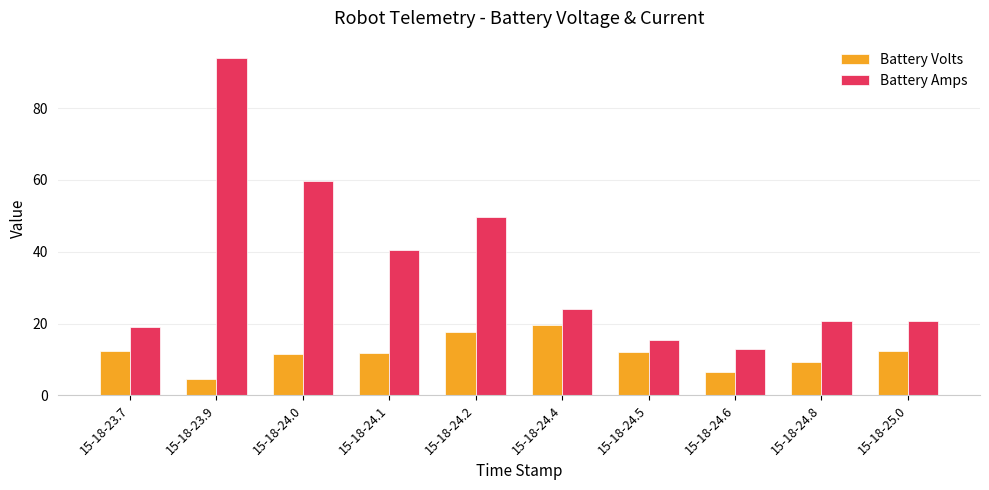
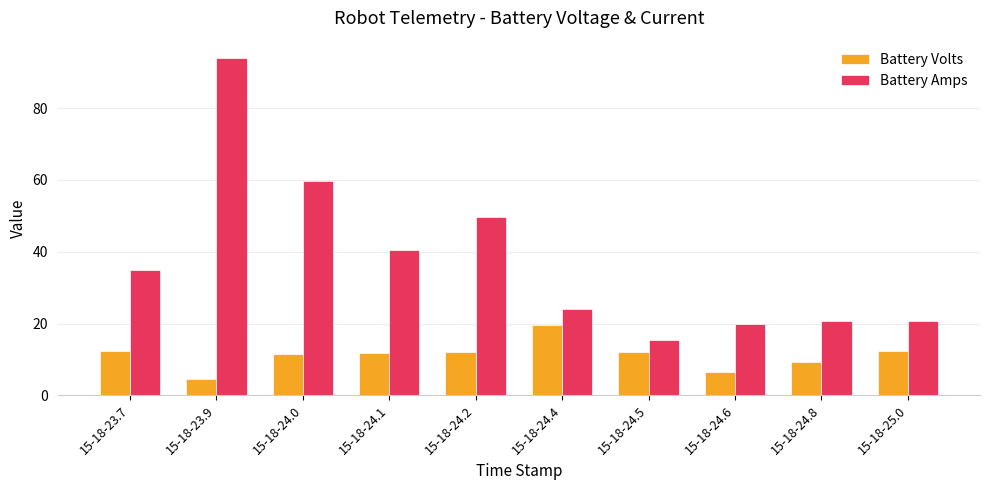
  {
    "Battery Volts": {
      "15-18-23.7": 12,
      "15-18-23.9": 5,
      "15-18-24.0": 11,
      "15-18-24.1": 12,
-     "15-18-24.2": 18,
+     "15-18-24.2": 12,
      "15-18-24.4": 19,
      "15-18-24.5": 12,
      "15-18-24.6": 7,
      "15-18-24.8": 9,
      "15-18-25.0": 12
    },
    "Battery Amps": {
-     "15-18-23.7": 19,
+     "15-18-23.7": 35,
      "15-18-23.9": 94,
      "15-18-24.0": 60,
      "15-18-24.1": 40,
      "15-18-24.2": 50,
      "15-18-24.4": 24,
      "15-18-24.5": 16,
-     "15-18-24.6": 13,
+     "15-18-24.6": 20,
      "15-18-24.8": 21,
      "15-18-25.0": 21
    }
  }
